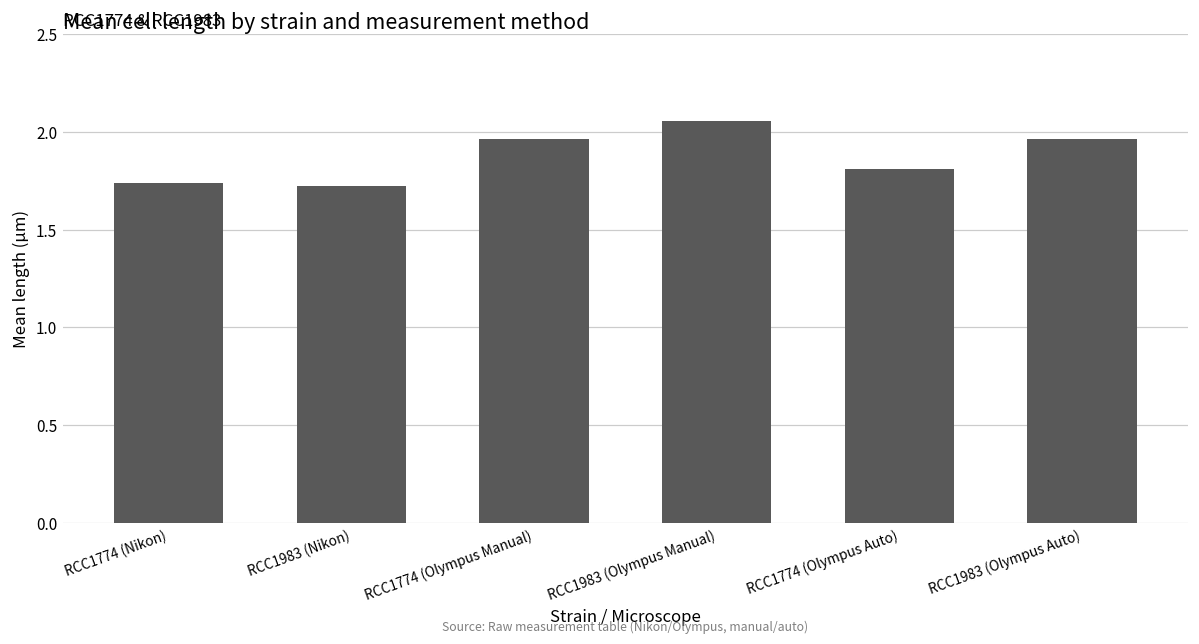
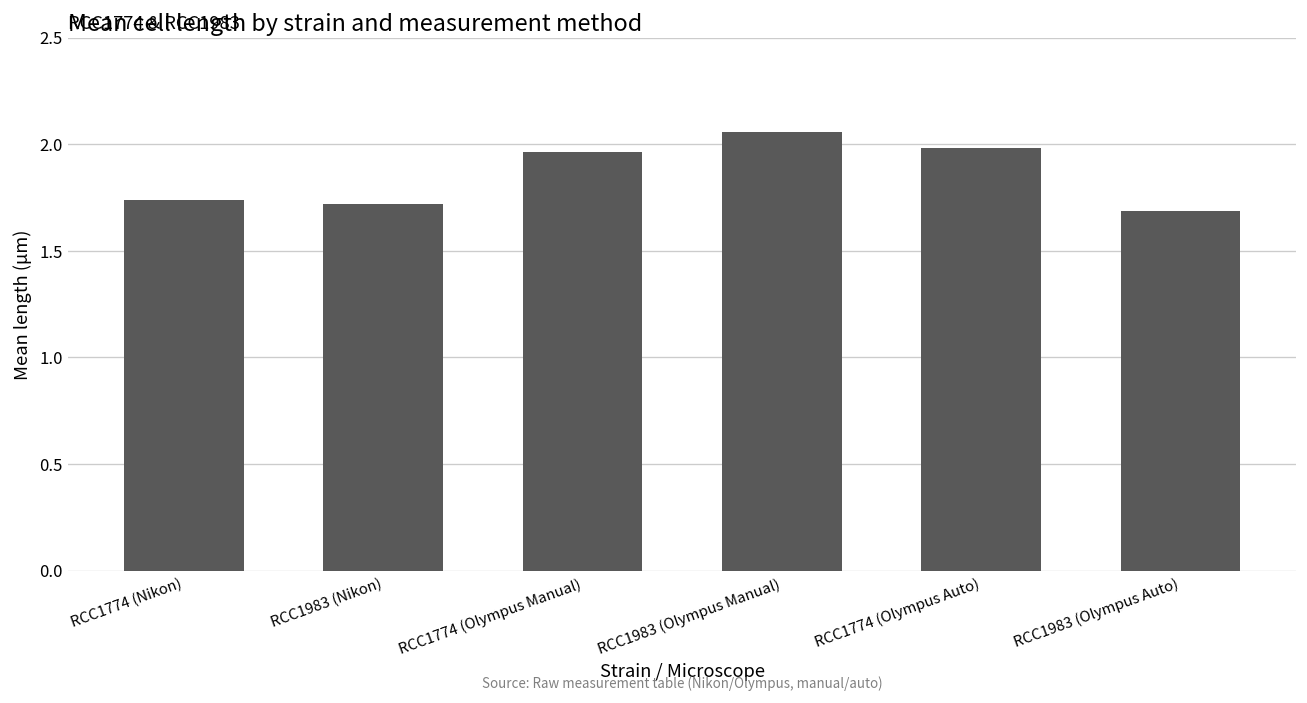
  {
    "RCC1774 (Nikon)": 1.74,
    "RCC1983 (Nikon)": 1.72,
    "RCC1774 (Olympus Manual)": 1.96,
    "RCC1983 (Olympus Manual)": 2.06,
-   "RCC1774 (Olympus Auto)": 1.81,
-   "RCC1983 (Olympus Auto)": 1.97
+   "RCC1774 (Olympus Auto)": 1.98,
+   "RCC1983 (Olympus Auto)": 1.69
  }
